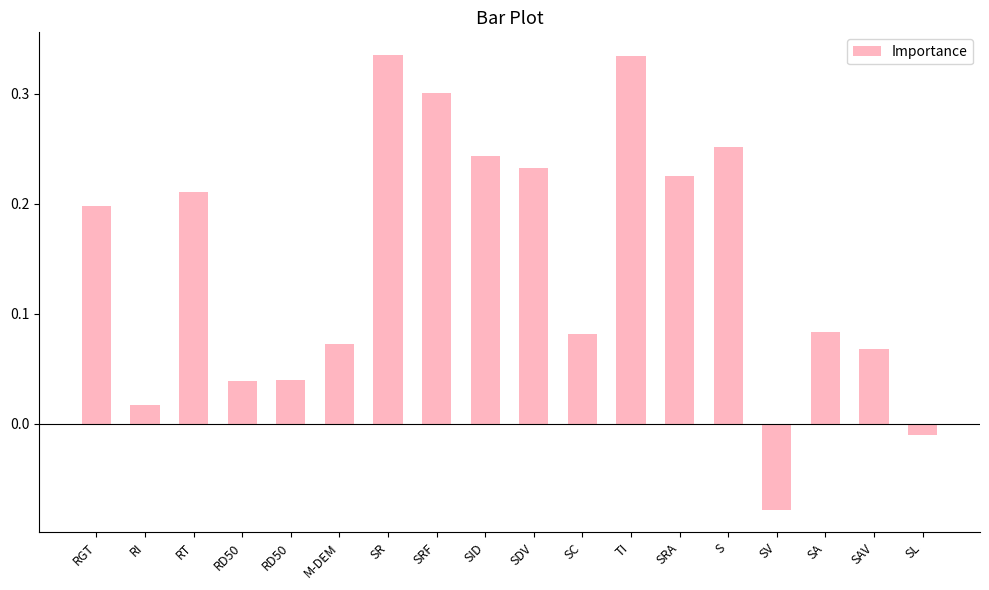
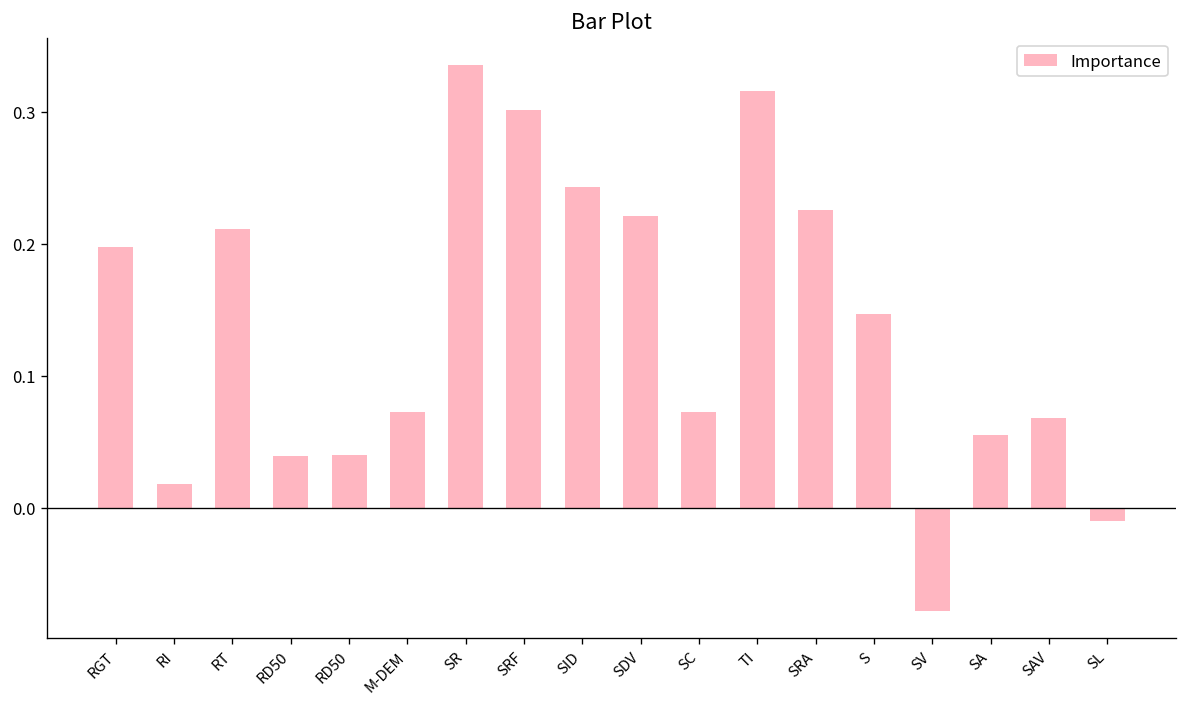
  {
    "RGT": 0.198,
    "RI": 0.018,
    "RT": 0.211,
    "M-DEM": 0.072,
    "SR": 0.335,
    "SRF": 0.301,
    "SID": 0.243,
-   "SDV": 0.233,
-   "SC": 0.082,
-   "TI": 0.334,
+   "SDV": 0.221,
+   "SC": 0.072,
+   "TI": 0.316,
    "SRA": 0.225,
-   "S": 0.252,
+   "S": 0.147,
    "SV": -0.078,
-   "SA": 0.083,
+   "SA": 0.055,
    "SAV": 0.068,
    "SL": -0.010
  }
